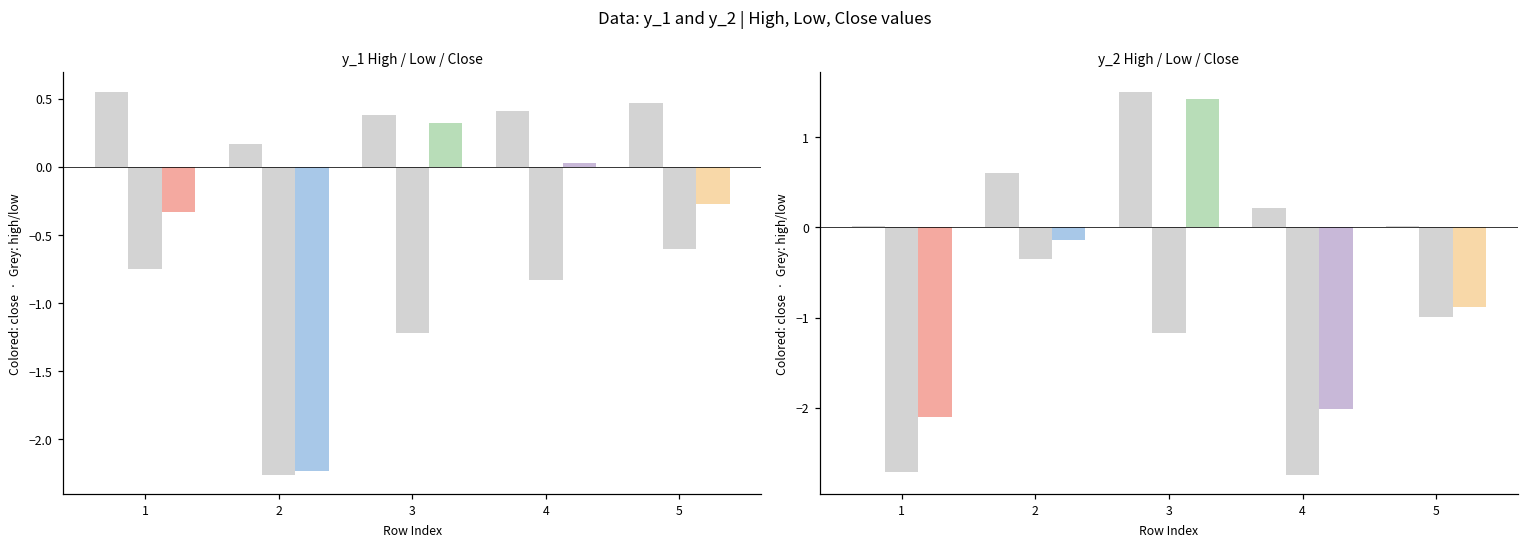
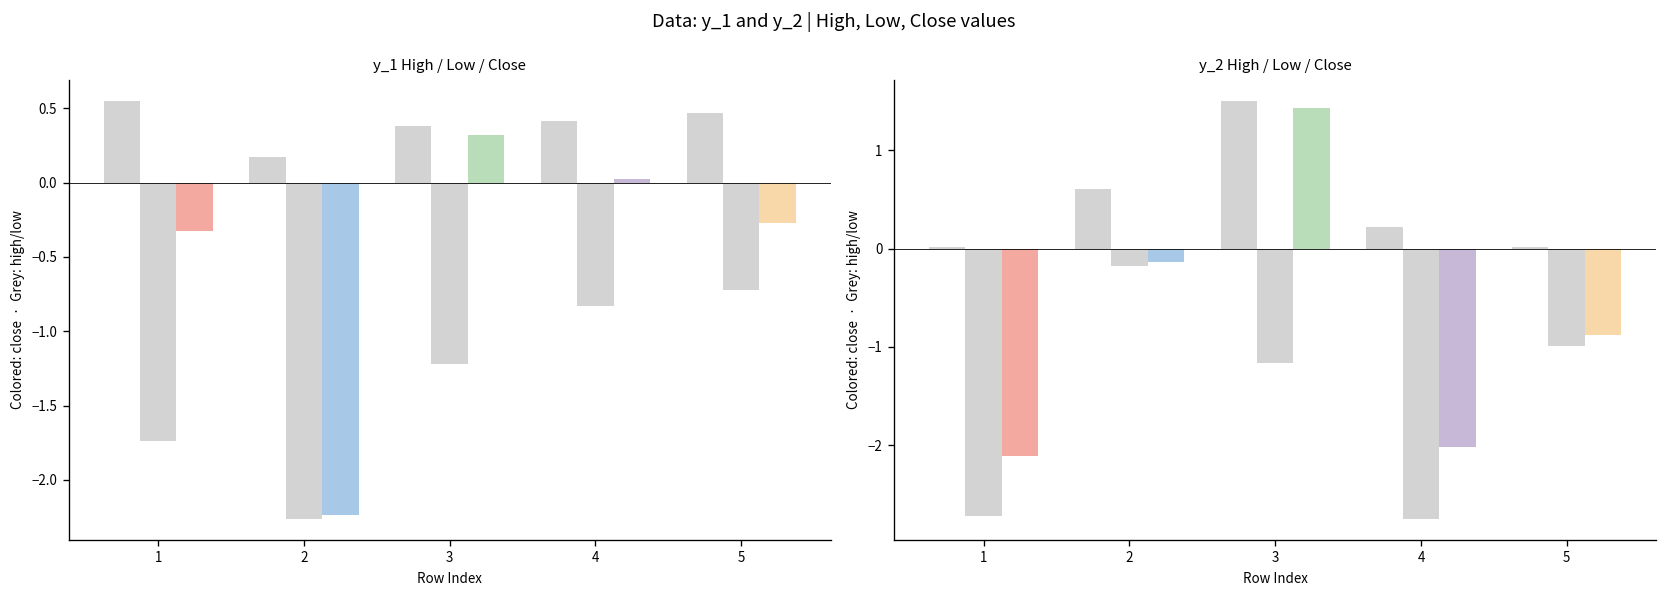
  {
    "y_1 High / Low / Close": {
-     "1": -0.75,
+     "1": -1.74,
      "2": -2.26,
      "3": -1.22,
      "4": -0.83,
-     "5": -0.60
+     "5": -0.72
    },
    "y_2 High / Low / Close": {
      "1": -2.7,
-     "2": -0.3,
+     "2": -0.2,
      "3": -1.2,
      "4": -2.7,
      "5": -1.0
    }
  }
